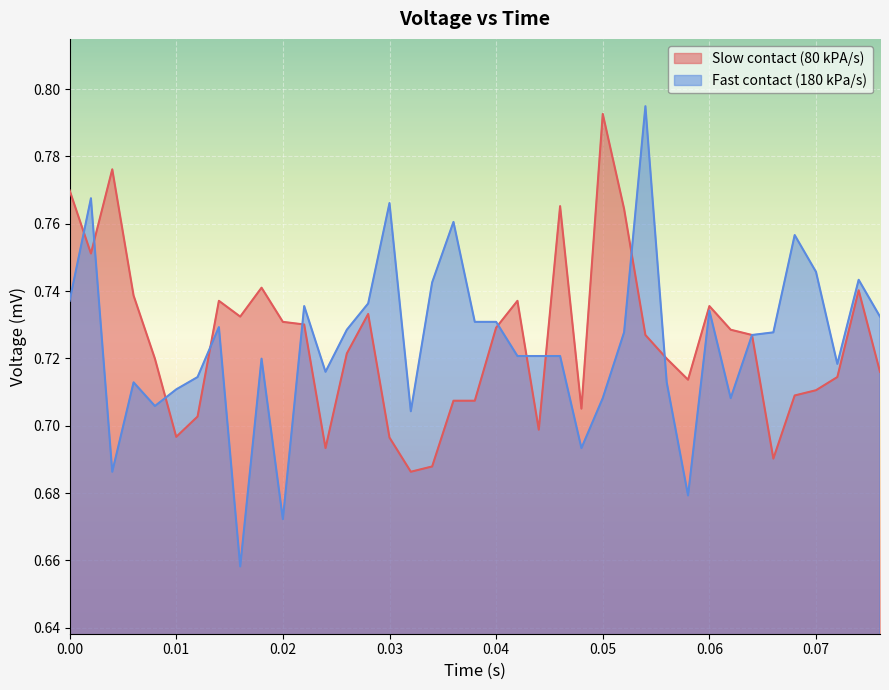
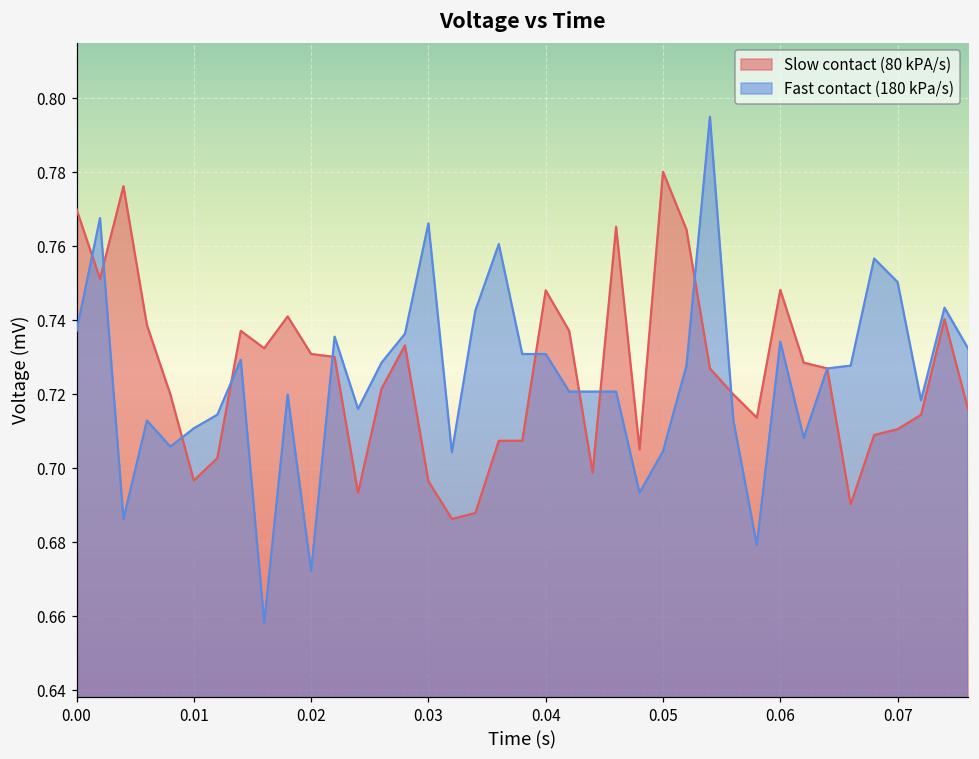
  {
    "Slow contact (80 kPA/s)": {
      "0.00": 0.770,
      "0.01": 0.697,
      "0.02": 0.731,
      "0.03": 0.696,
-     "0.04": 0.729,
-     "0.05": 0.793,
-     "0.06": 0.736,
+     "0.04": 0.748,
+     "0.05": 0.780,
+     "0.06": 0.748,
      "0.07": 0.711
    },
    "Fast contact (180 kPa/s)": {
      "0.00": 0.737,
      "0.01": 0.711,
      "0.02": 0.672,
      "0.03": 0.766,
      "0.04": 0.731,
-     "0.05": 0.708,
+     "0.05": 0.705,
      "0.06": 0.734,
-     "0.07": 0.746
+     "0.07": 0.750
    }
  }
